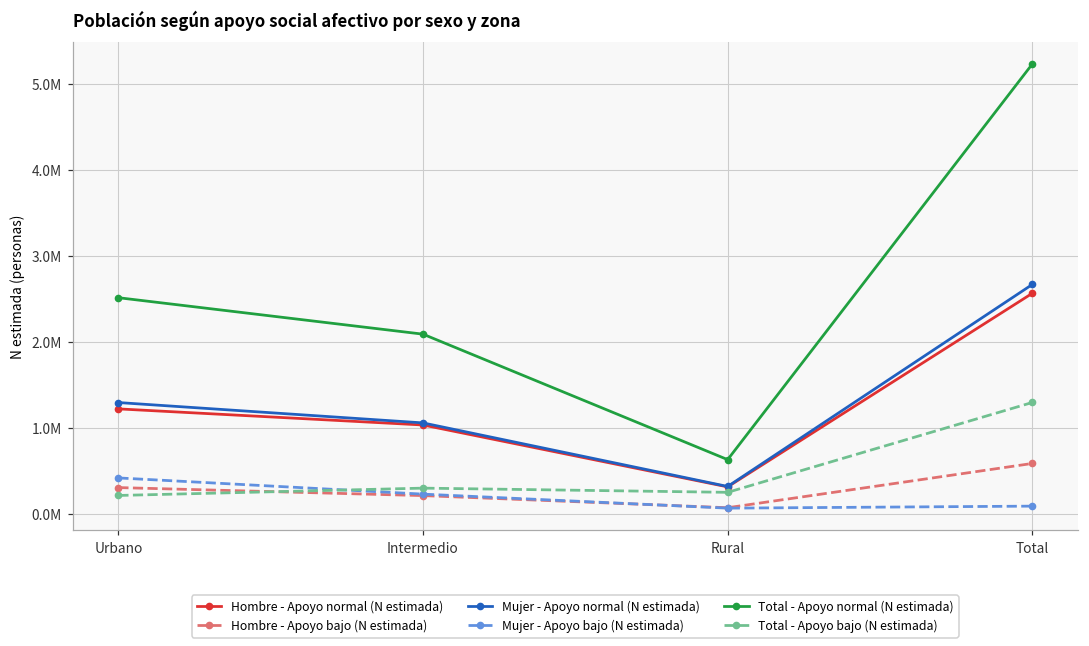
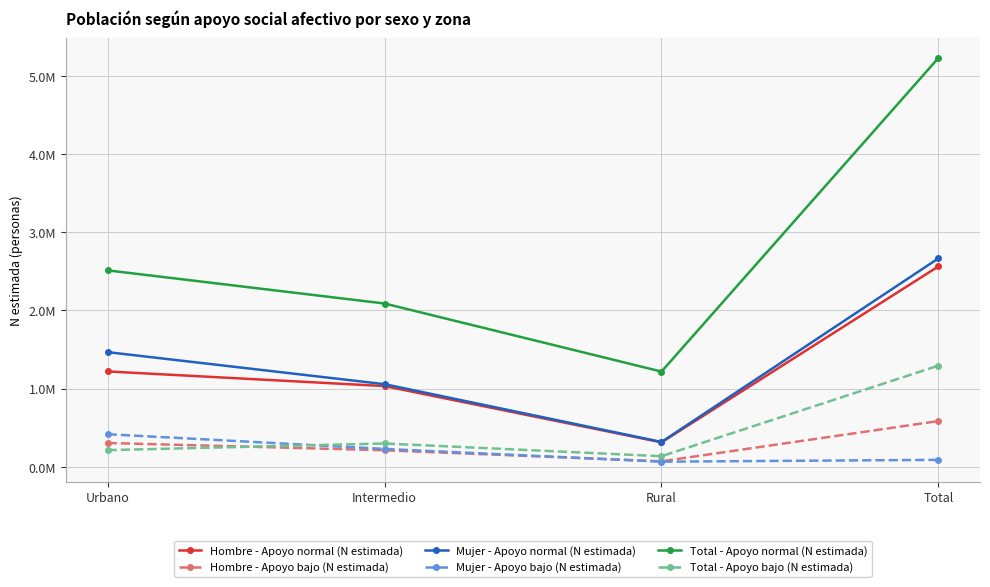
  {
    "Hombre - Apoyo normal (N estimada)": {
      "Urbano": 1200000,
      "Total": 2600000
    },
    "Hombre - Apoyo bajo (N estimada)": {
      "Urbano": 300000,
      "Total": 600000
    },
    "Mujer - Apoyo normal (N estimada)": {
-     "Urbano": 1300000,
+     "Urbano": 1500000,
      "Total": 2700000
    },
    "Mujer - Apoyo bajo (N estimada)": {
      "Urbano": 400000,
      "Total": 100000
    },
    "Total - Apoyo normal (N estimada)": {
      "Urbano": 2500000,
      "Intermedio": 2100000,
-     "Rural": 600000,
+     "Rural": 1200000,
      "Total": 5200000
    },
    "Total - Apoyo bajo (N estimada)": {
      "Urbano": 200000,
      "Intermedio": 300000,
-     "Rural": 200000,
+     "Rural": 100000,
      "Total": 1300000
    }
  }
